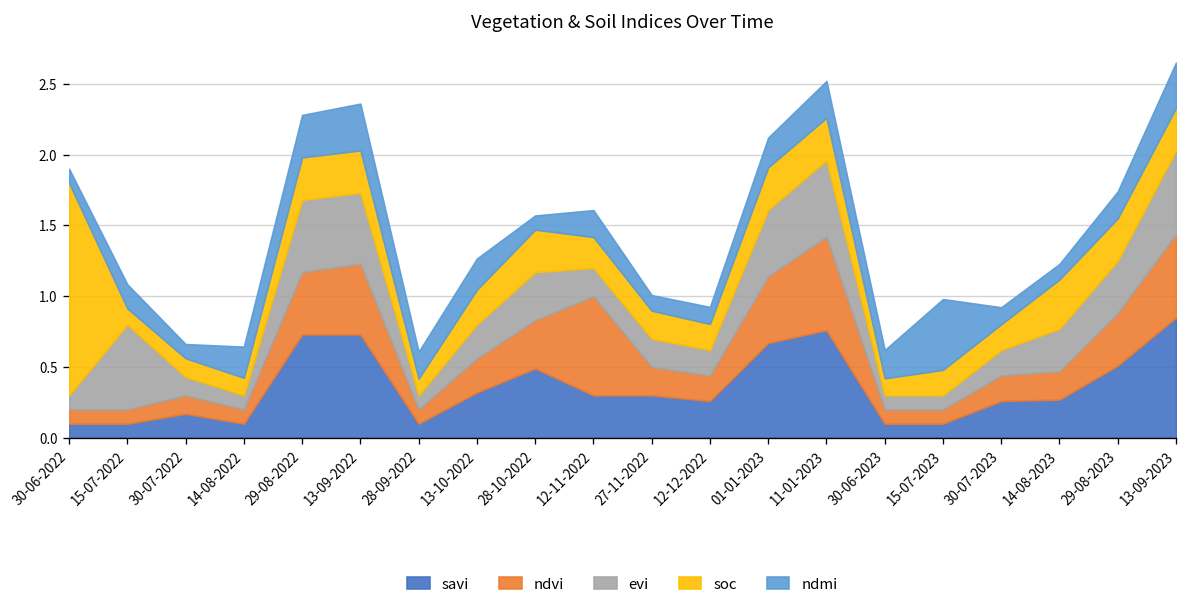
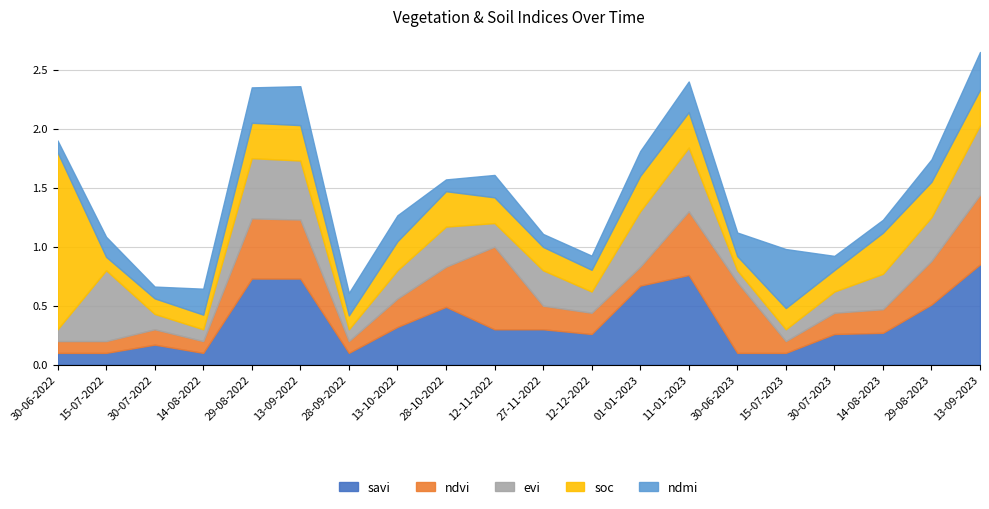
  {
    "ndvi": {
      "30-06-2022": 0.10,
      "15-07-2022": 0.10,
      "30-07-2022": 0.13,
      "14-08-2022": 0.10,
-     "29-08-2022": 0.44,
+     "29-08-2022": 0.51,
      "13-09-2022": 0.50,
      "28-09-2022": 0.10,
      "13-10-2022": 0.24,
      "28-10-2022": 0.34,
      "12-11-2022": 0.70,
      "27-11-2022": 0.20,
      "12-12-2022": 0.18,
-     "01-01-2023": 0.47,
-     "11-01-2023": 0.66,
-     "30-06-2023": 0.1,
+     "01-01-2023": 0.16,
+     "11-01-2023": 0.54,
+     "30-06-2023": 0.6,
      "15-07-2023": 0.10,
      "30-07-2023": 0.18,
      "14-08-2023": 0.20,
      "29-08-2023": 0.37,
      "13-09-2023": 0.59
    },
    "evi": {
      "30-06-2022": 0.1,
      "15-07-2022": 0.6,
      "30-07-2022": 0.13,
      "14-08-2022": 0.1,
      "29-08-2022": 0.5,
      "13-09-2022": 0.5,
      "28-09-2022": 0.1,
      "13-10-2022": 0.24,
      "28-10-2022": 0.34,
      "12-11-2022": 0.2,
-     "27-11-2022": 0.2,
+     "27-11-2022": 0.3,
      "12-12-2022": 0.2,
      "01-01-2023": 0.47,
      "11-01-2023": 0.54,
      "30-06-2023": 0.1,
      "15-07-2023": 0.1,
      "30-07-2023": 0.2,
      "14-08-2023": 0.3,
      "29-08-2023": 0.37,
      "13-09-2023": 0.6
    },
    "soc": {
      "30-06-2022": 1.50,
      "15-07-2022": 0.11,
      "30-07-2022": 0.13,
      "14-08-2022": 0.12,
      "29-08-2022": 0.30,
      "13-09-2022": 0.30,
      "28-09-2022": 0.12,
      "13-10-2022": 0.25,
      "28-10-2022": 0.30,
      "12-11-2022": 0.22,
      "27-11-2022": 0.20,
      "12-12-2022": 0.18,
      "01-01-2023": 0.30,
      "11-01-2023": 0.30,
      "30-06-2023": 0.12,
      "15-07-2023": 0.18,
      "30-07-2023": 0.18,
      "14-08-2023": 0.35,
      "29-08-2023": 0.30,
      "13-09-2023": 0.30
    }
  }
